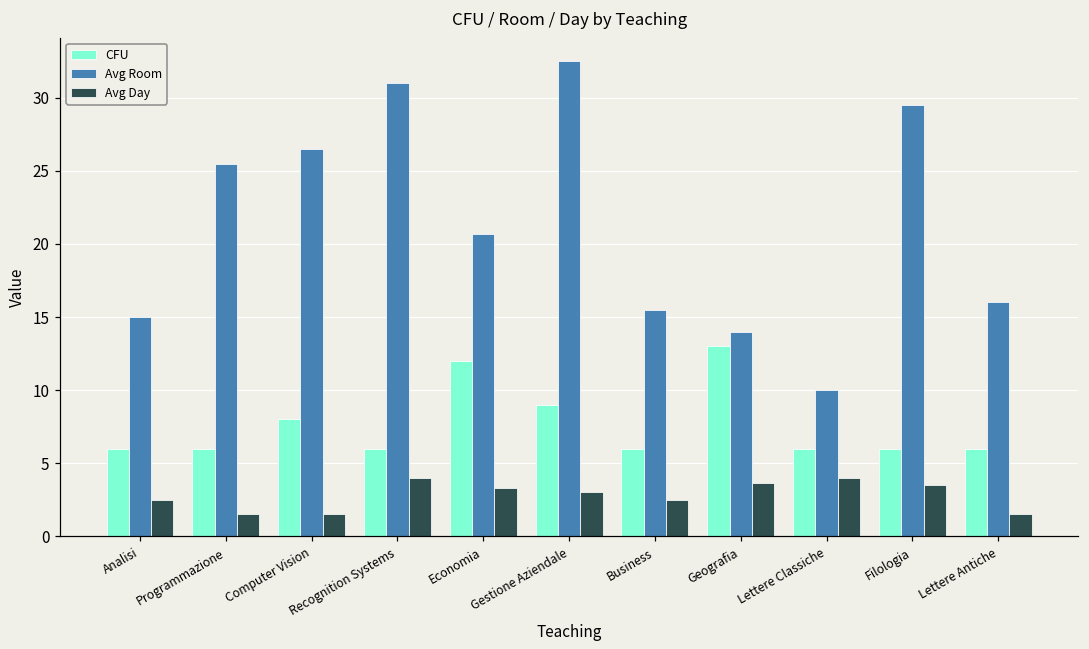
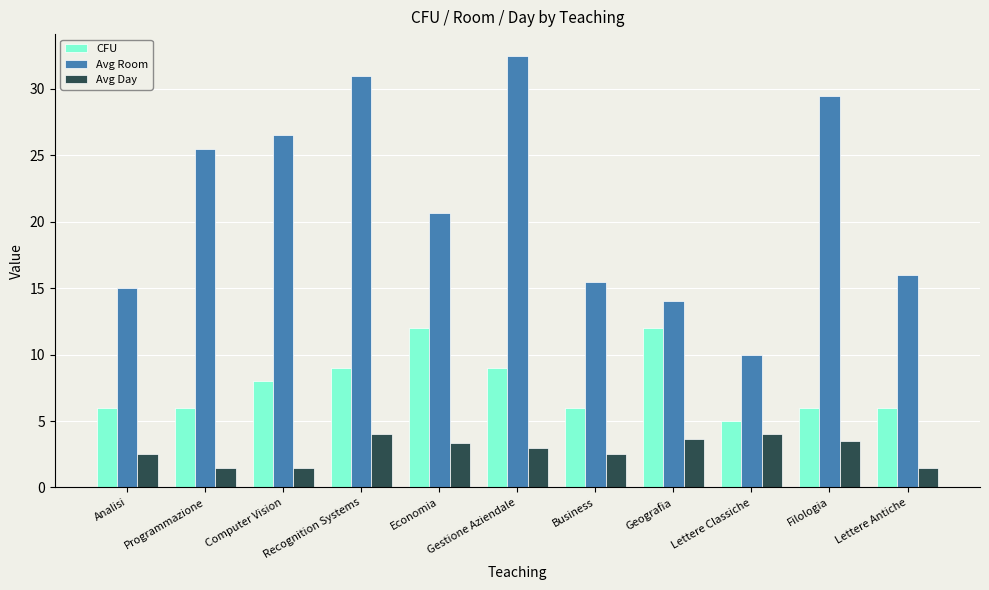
  {
    "CFU": {
      "Analisi": 6,
      "Programmazione": 6,
      "Computer Vision": 8,
-     "Recognition Systems": 6,
+     "Recognition Systems": 9,
      "Economia": 12,
      "Gestione Aziendale": 9,
      "Business": 6,
-     "Geografia": 13,
-     "Lettere Classiche": 6,
+     "Geografia": 12,
+     "Lettere Classiche": 5,
      "Filologia": 6,
      "Lettere Antiche": 6
    },
    "Avg Room": {
      "Analisi": 15,
      "Programmazione": 25.5,
      "Computer Vision": 26.5,
      "Recognition Systems": 31,
      "Economia": 20.7,
      "Gestione Aziendale": 32.5,
      "Business": 15.5,
      "Geografia": 14,
      "Lettere Classiche": 10,
      "Filologia": 29.5,
      "Lettere Antiche": 16
    },
    "Avg Day": {
      "Analisi": 2.5,
      "Programmazione": 1.5,
      "Computer Vision": 1.5,
      "Recognition Systems": 4,
      "Economia": 3.3,
      "Gestione Aziendale": 3,
      "Business": 2.5,
      "Geografia": 3.7,
      "Lettere Classiche": 4,
      "Filologia": 3.5,
      "Lettere Antiche": 1.5
    }
  }
